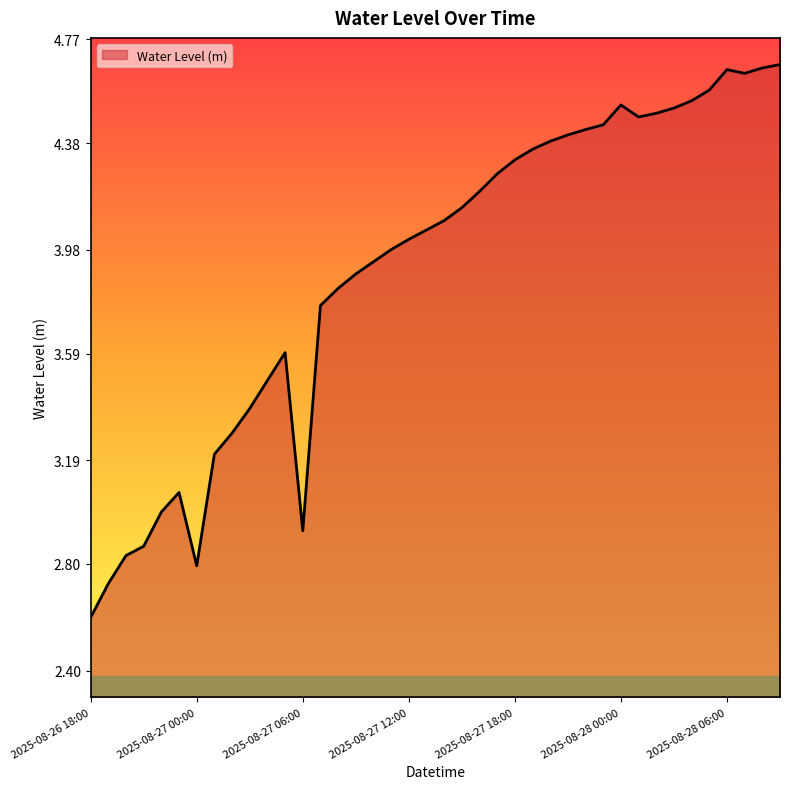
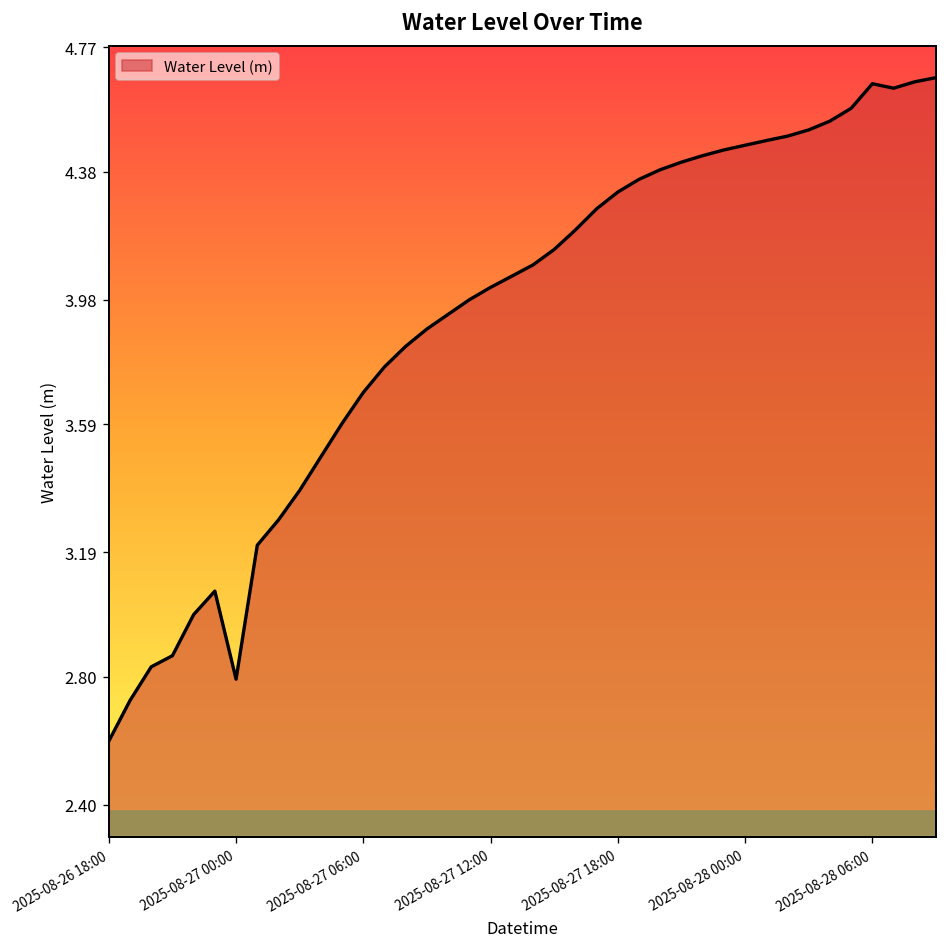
  {
    "2025-08-26 18:00": 2.60,
    "2025-08-27 00:00": 2.79,
-   "2025-08-27 06:00": 2.92,
+   "2025-08-27 06:00": 3.69,
    "2025-08-27 12:00": 4.02,
    "2025-08-27 18:00": 4.32,
-   "2025-08-28 00:00": 4.52,
+   "2025-08-28 00:00": 4.46,
    "2025-08-28 06:00": 4.66
  }
